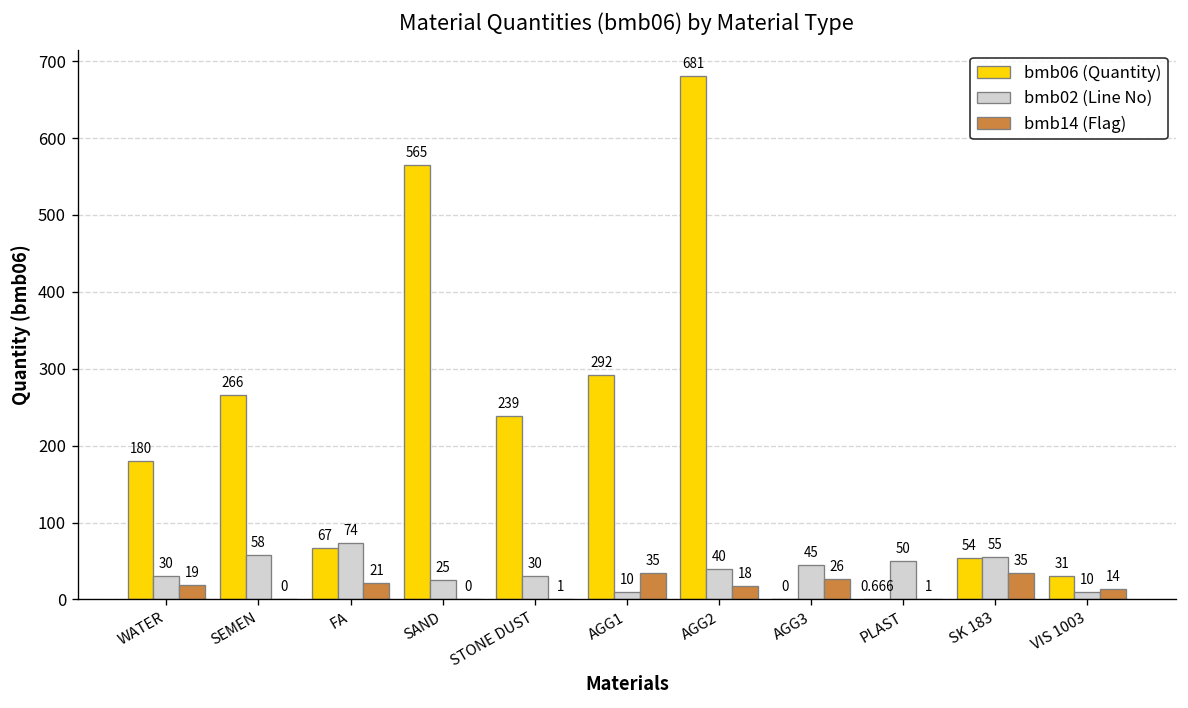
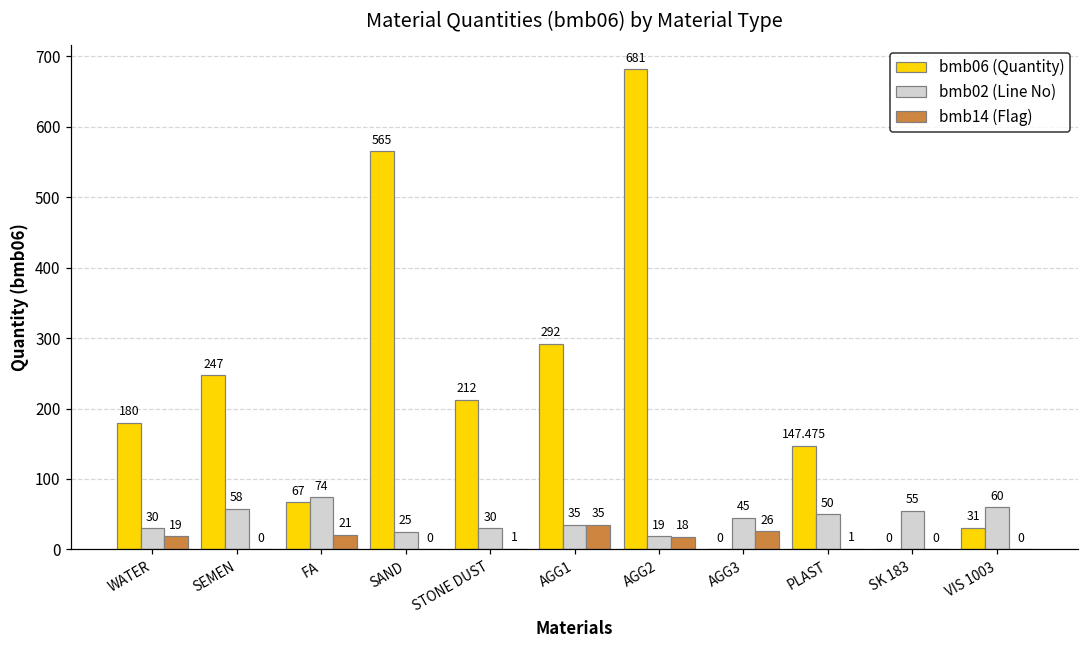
  {
    "bmb06 (Quantity)": {
      "WATER": 180,
-     "SEMEN": 266,
+     "SEMEN": 247,
      "FA": 67,
      "SAND": 565,
-     "STONE DUST": 239,
+     "STONE DUST": 212,
      "AGG1": 292,
      "AGG2": 681,
      "AGG3": 0,
-     "PLAST": 0.666,
-     "SK 183": 54,
+     "PLAST": 147.475,
+     "SK 183": 0,
      "VIS 1003": 31
    },
    "bmb02 (Line No)": {
      "WATER": 30,
      "SEMEN": 58,
      "FA": 74,
      "SAND": 25,
      "STONE DUST": 30,
-     "AGG1": 10,
-     "AGG2": 40,
+     "AGG1": 35,
+     "AGG2": 19,
      "AGG3": 45,
      "PLAST": 50,
      "SK 183": 55,
-     "VIS 1003": 10
+     "VIS 1003": 60
    },
    "bmb14 (Flag)": {
      "WATER": 19,
      "SEMEN": 0,
      "FA": 21,
      "SAND": 0,
      "STONE DUST": 1,
      "AGG1": 35,
      "AGG2": 18,
      "AGG3": 26,
      "PLAST": 1,
-     "SK 183": 35,
-     "VIS 1003": 14
+     "SK 183": 0,
+     "VIS 1003": 0
    }
  }
